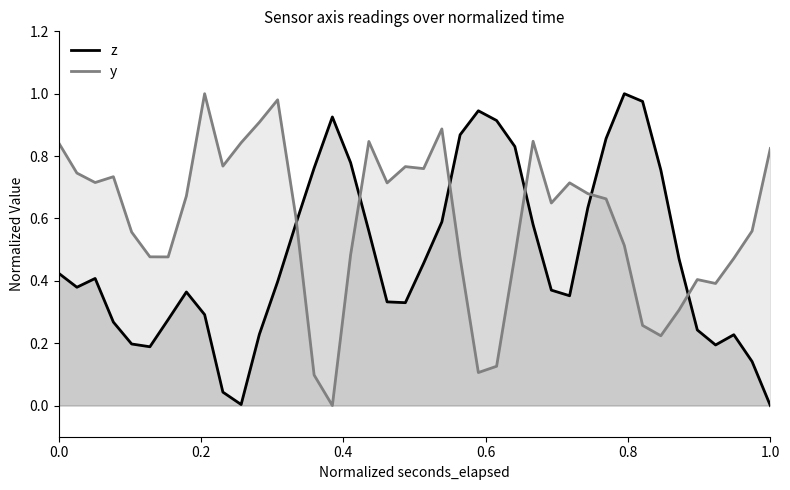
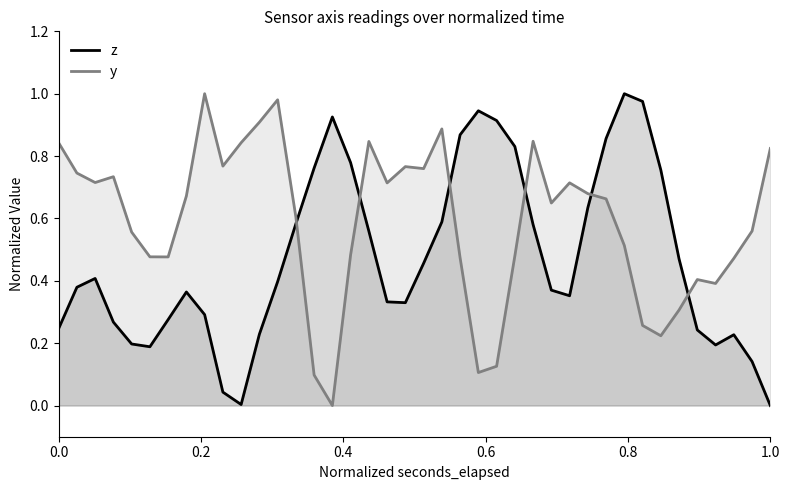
  {
    "z": {
-     "0.0": 0.42,
+     "0.0": 0.25,
      "1.0": 0.00
    },
    "y": {
      "0.0": 0.84,
      "1.0": 0.82
    }
  }
